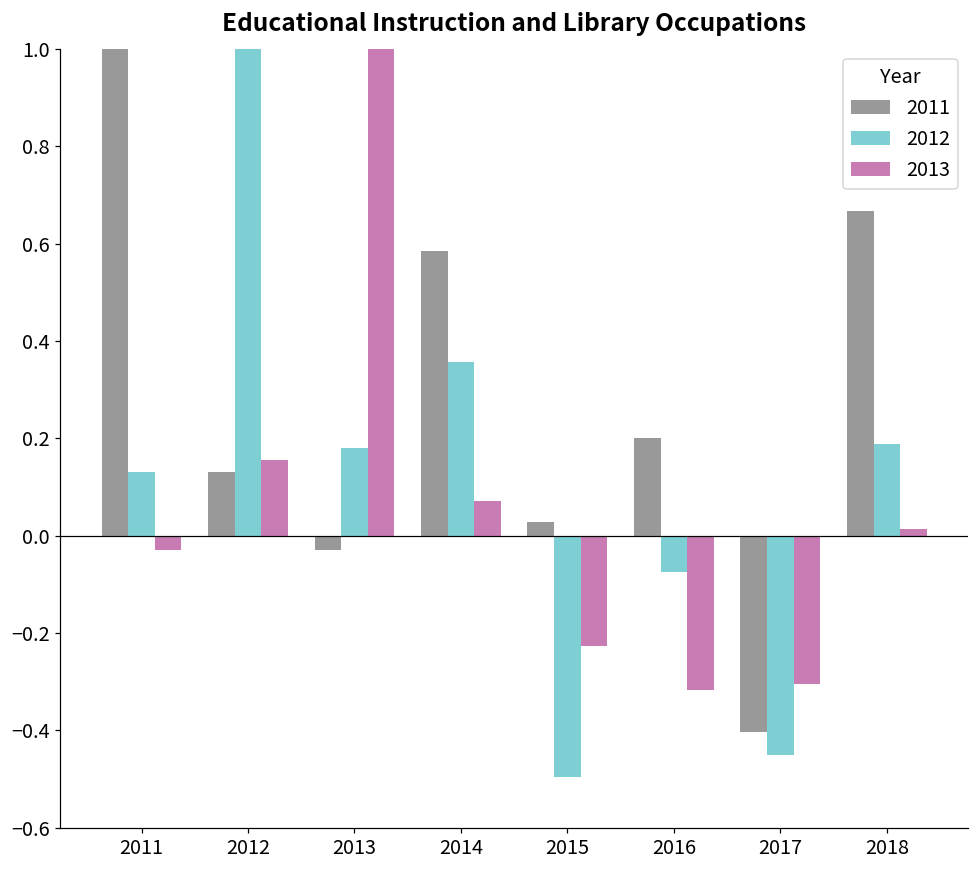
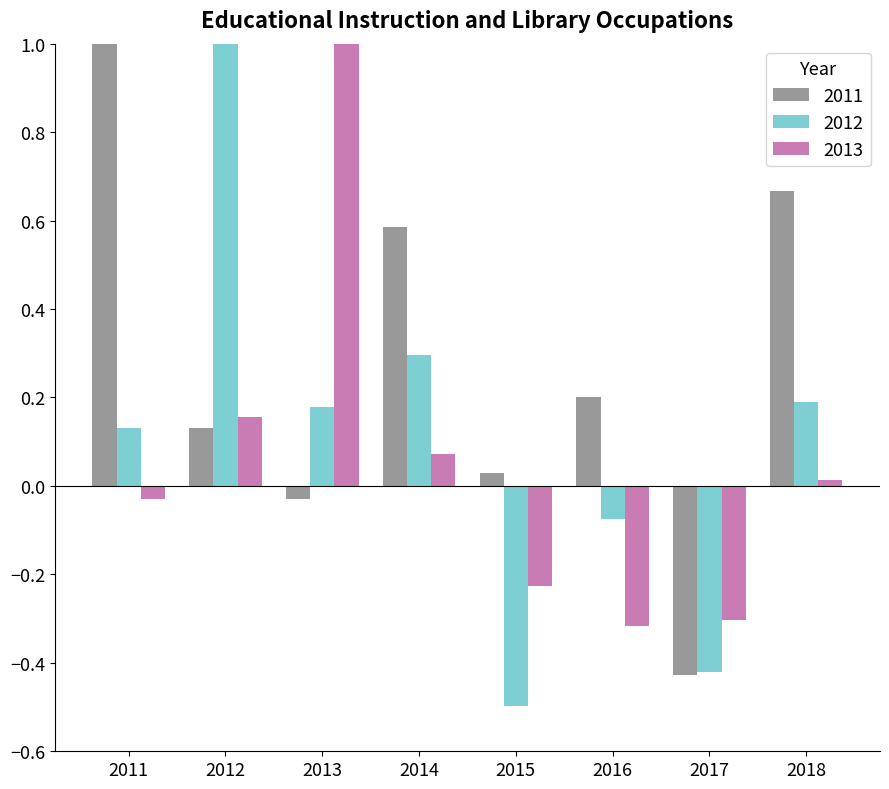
  {
    "2011": {
      "2011": 1.00,
      "2012": 0.13,
      "2013": -0.03,
      "2014": 0.59,
      "2015": 0.03,
      "2016": 0.20,
-     "2017": -0.40,
+     "2017": -0.43,
      "2018": 0.67
    },
    "2012": {
      "2011": 0.13,
      "2012": 1.00,
      "2013": 0.18,
-     "2014": 0.36,
+     "2014": 0.30,
      "2015": -0.50,
      "2016": -0.07,
-     "2017": -0.45,
+     "2017": -0.42,
      "2018": 0.19
    },
    "2013": {
      "2011": -0.03,
      "2012": 0.16,
      "2013": 1.00,
      "2014": 0.07,
      "2015": -0.23,
      "2016": -0.32,
      "2017": -0.30,
      "2018": 0.01
    }
  }
